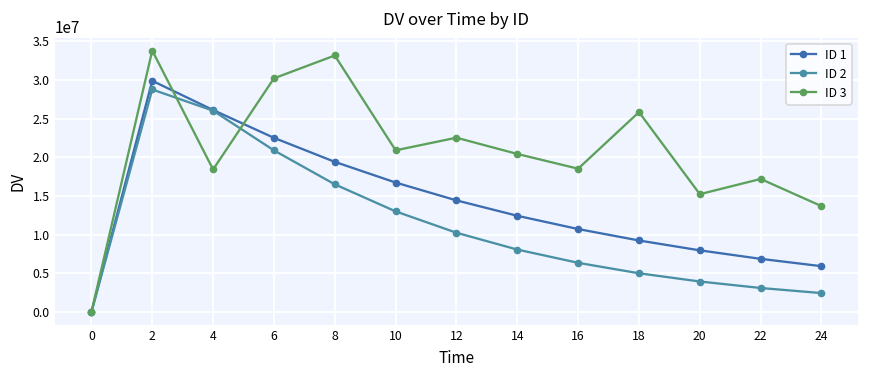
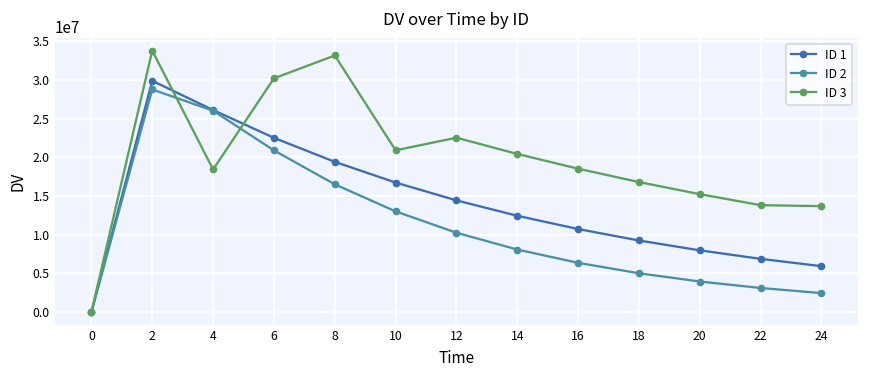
  {
    "ID 3": {
      "2": 34000000,
      "4": 18000000,
      "6": 30000000,
      "8": 33000000,
      "10": 21000000,
      "12": 23000000,
      "14": 20000000,
      "16": 19000000,
-     "18": 26000000,
+     "18": 17000000,
      "20": 15000000,
-     "22": 17000000,
+     "22": 14000000,
      "24": 14000000
    }
  }
